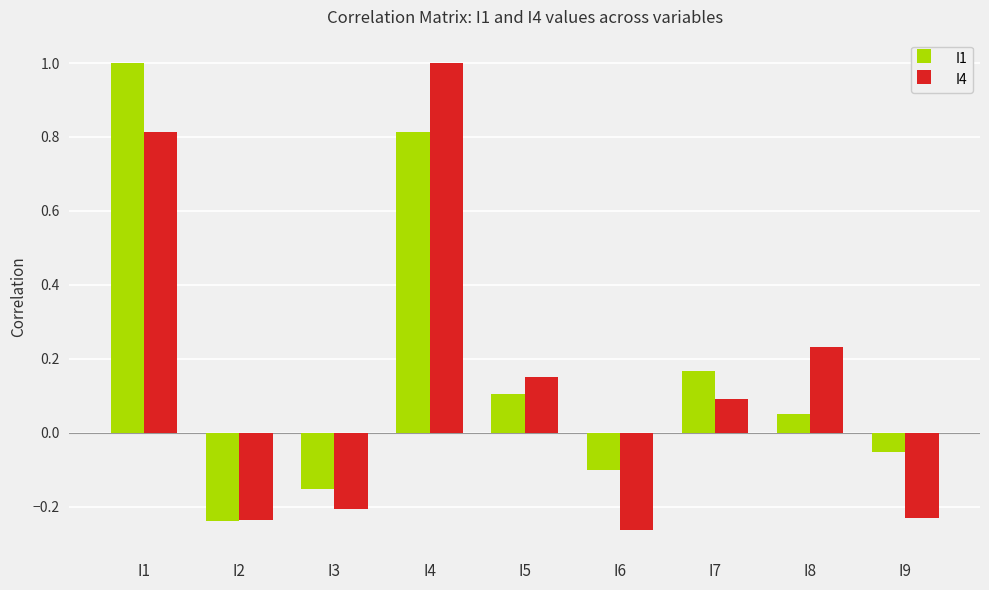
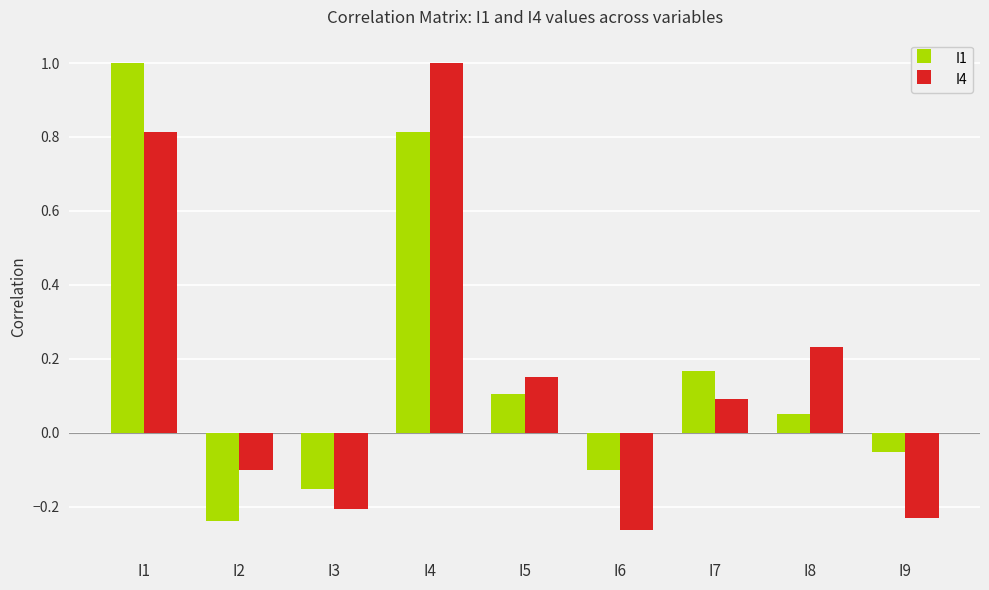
  {
    "I1": {
      "I1": 1.00,
      "I2": -0.24,
      "I3": -0.15,
      "I4": 0.81,
      "I5": 0.10,
      "I6": -0.10,
      "I7": 0.17,
      "I8": 0.05,
      "I9": -0.05
    },
    "I4": {
      "I1": 0.81,
-     "I2": -0.24,
+     "I2": -0.10,
      "I3": -0.21,
      "I4": 1.00,
      "I5": 0.15,
      "I6": -0.26,
      "I7": 0.09,
      "I8": 0.23,
      "I9": -0.23
    }
  }
